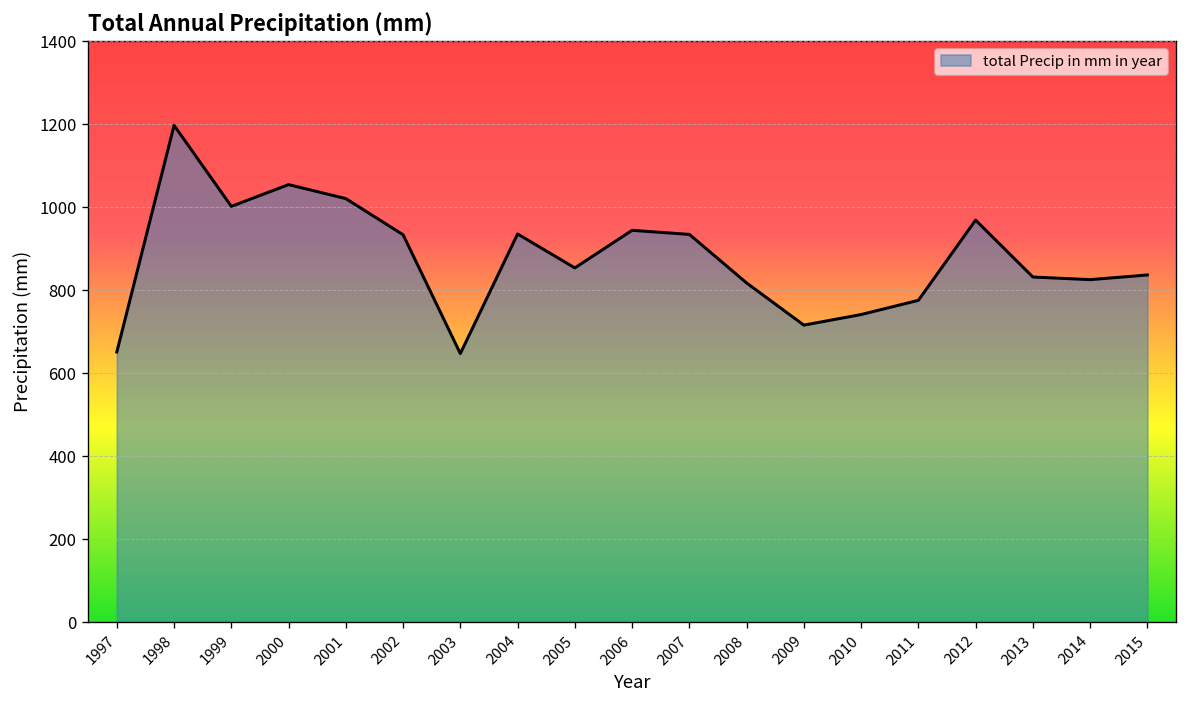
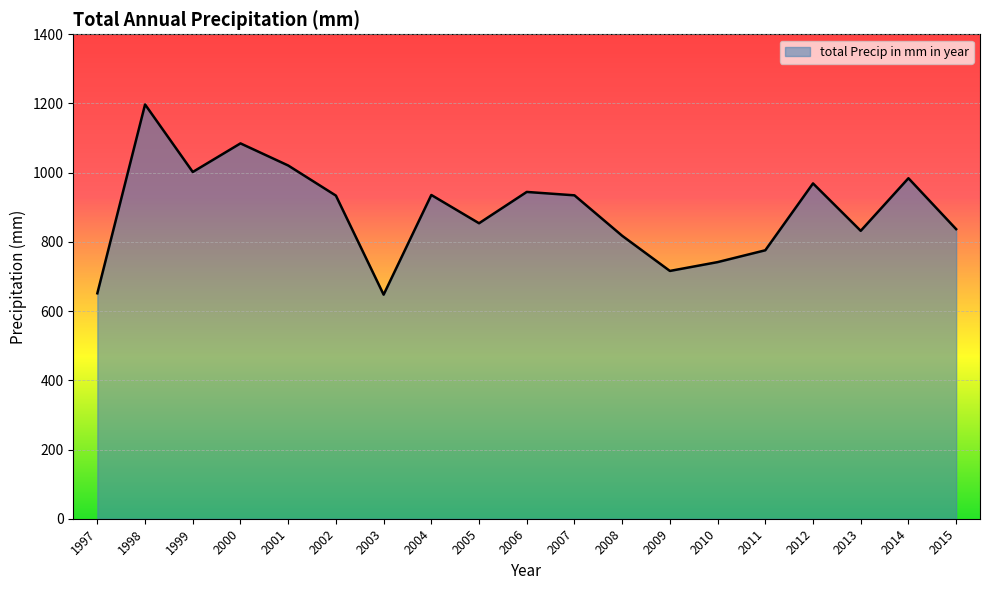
  {
    "1997": 650,
    "1998": 1200,
    "1999": 1000,
-   "2000": 1050,
+   "2000": 1080,
    "2001": 1020,
    "2002": 930,
    "2003": 650,
    "2004": 940,
    "2005": 850,
    "2006": 940,
    "2007": 930,
    "2008": 820,
    "2009": 720,
    "2010": 740,
    "2011": 780,
    "2012": 970,
    "2013": 830,
-   "2014": 830,
+   "2014": 980,
    "2015": 840
  }
